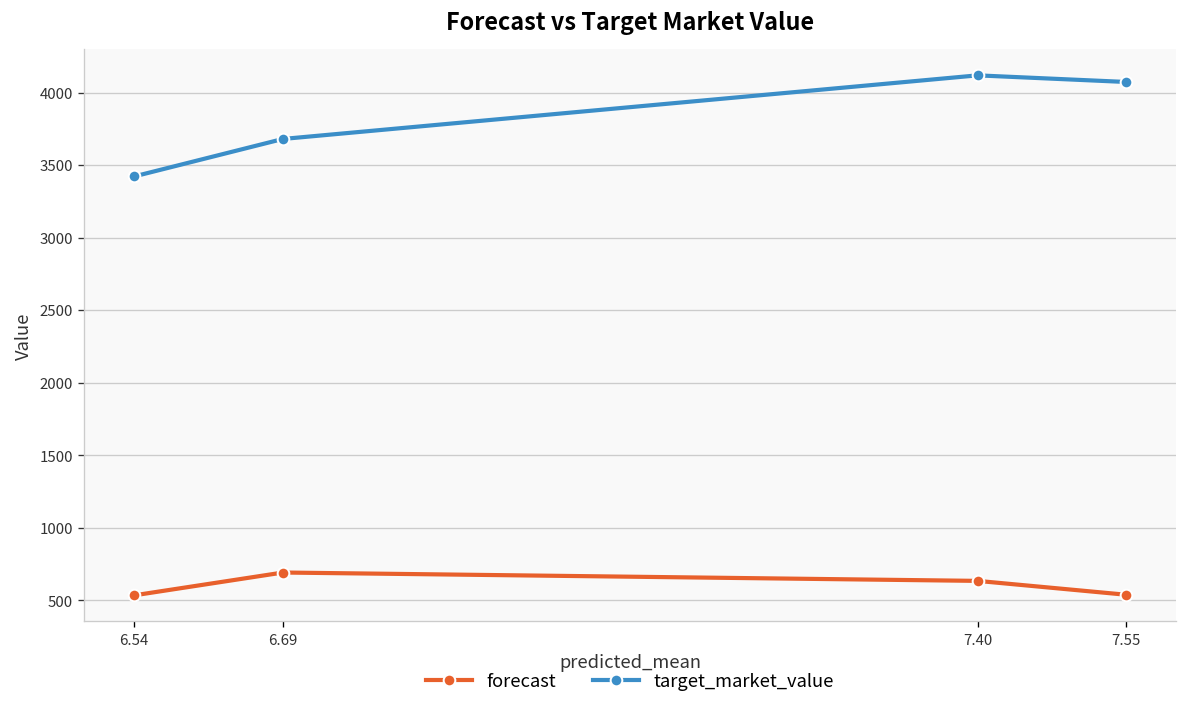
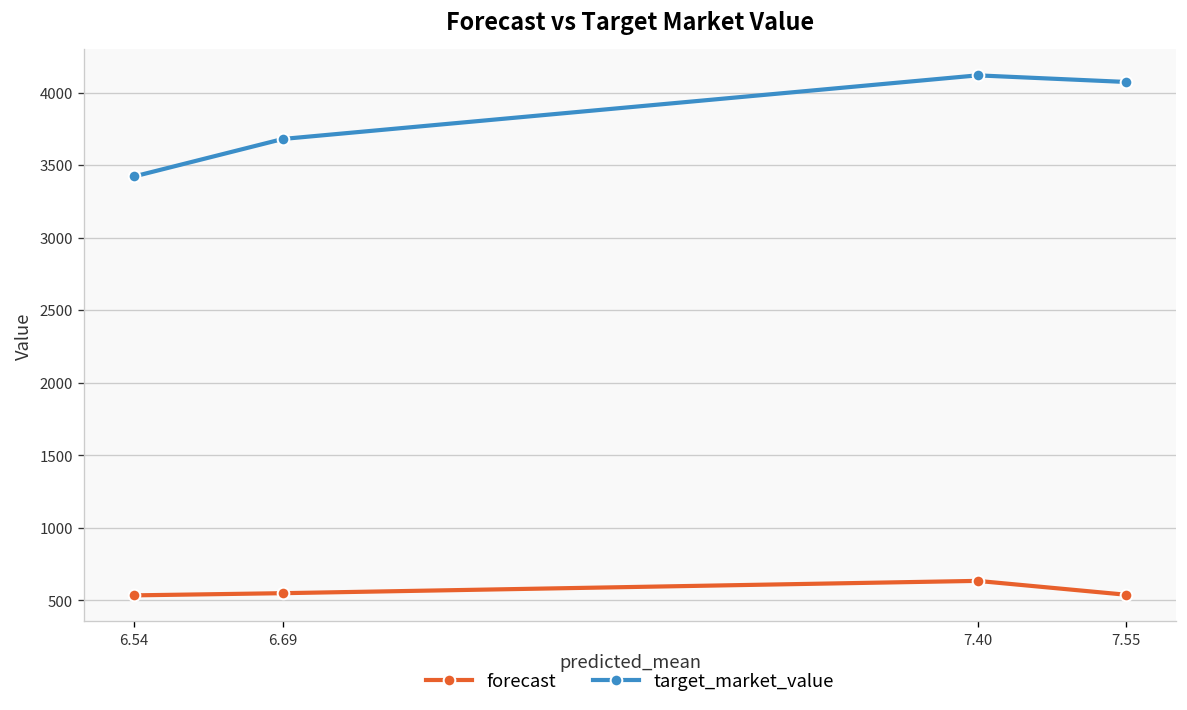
  {
    "forecast": {
      "6.54": 540,
-     "6.69": 690,
+     "6.69": 550,
      "7.40": 640,
      "7.55": 540
    },
    "target_market_value": {
      "6.54": 3420,
      "6.69": 3680,
      "7.40": 4120,
      "7.55": 4070
    }
  }
